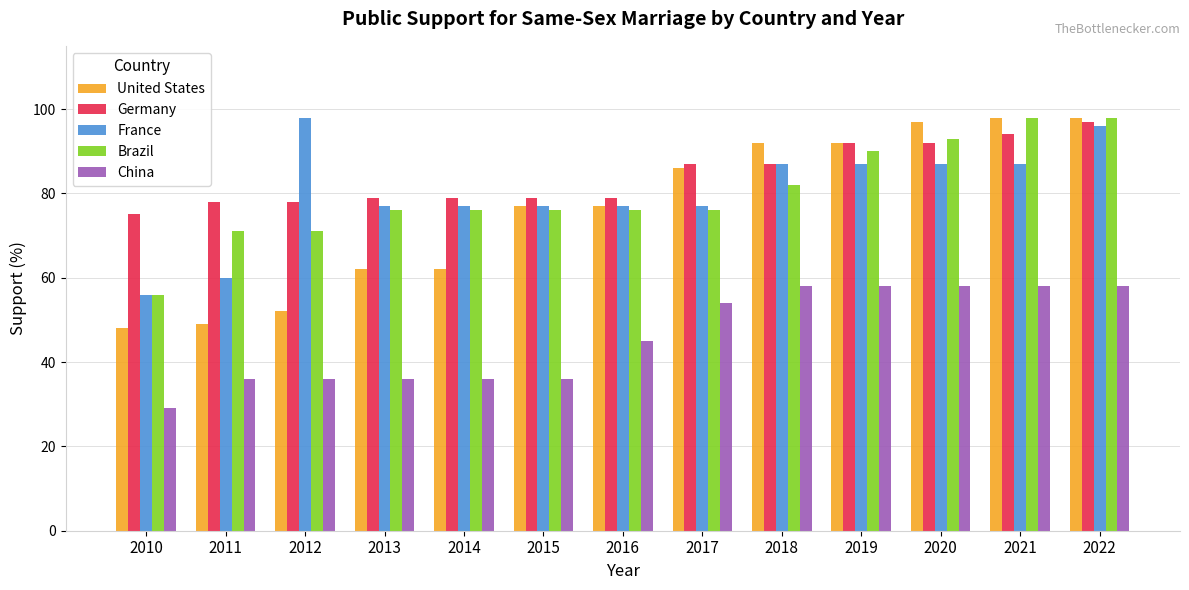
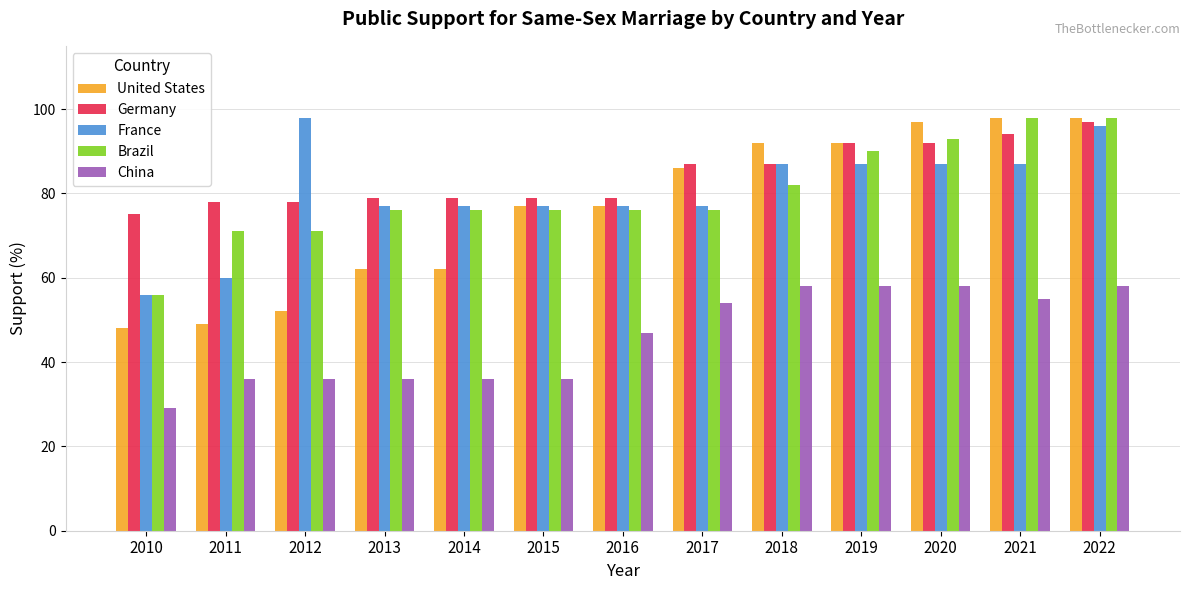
  {
    "United States": {
      "2010": 48,
      "2011": 49,
      "2012": 52,
      "2013": 62,
      "2014": 62,
      "2015": 77,
      "2016": 77,
      "2017": 86,
      "2018": 92,
      "2019": 92,
      "2020": 97,
      "2021": 98,
      "2022": 98
    },
    "Germany": {
      "2010": 75,
      "2011": 78,
      "2012": 78,
      "2013": 79,
      "2014": 79,
      "2015": 79,
      "2016": 79,
      "2017": 87,
      "2018": 87,
      "2019": 92,
      "2020": 92,
      "2021": 94,
      "2022": 97
    },
    "France": {
      "2010": 56,
      "2011": 60,
      "2012": 98,
      "2013": 77,
      "2014": 77,
      "2015": 77,
      "2016": 77,
      "2017": 77,
      "2018": 87,
      "2019": 87,
      "2020": 87,
      "2021": 87,
      "2022": 96
    },
    "Brazil": {
      "2010": 56,
      "2011": 71,
      "2012": 71,
      "2013": 76,
      "2014": 76,
      "2015": 76,
      "2016": 76,
      "2017": 76,
      "2018": 82,
      "2019": 90,
      "2020": 93,
      "2021": 98,
      "2022": 98
    },
    "China": {
      "2010": 29,
      "2011": 36,
      "2012": 36,
      "2013": 36,
      "2014": 36,
      "2015": 36,
-     "2016": 45,
+     "2016": 47,
      "2017": 54,
      "2018": 58,
      "2019": 58,
      "2020": 58,
-     "2021": 58,
+     "2021": 55,
      "2022": 58
    }
  }
